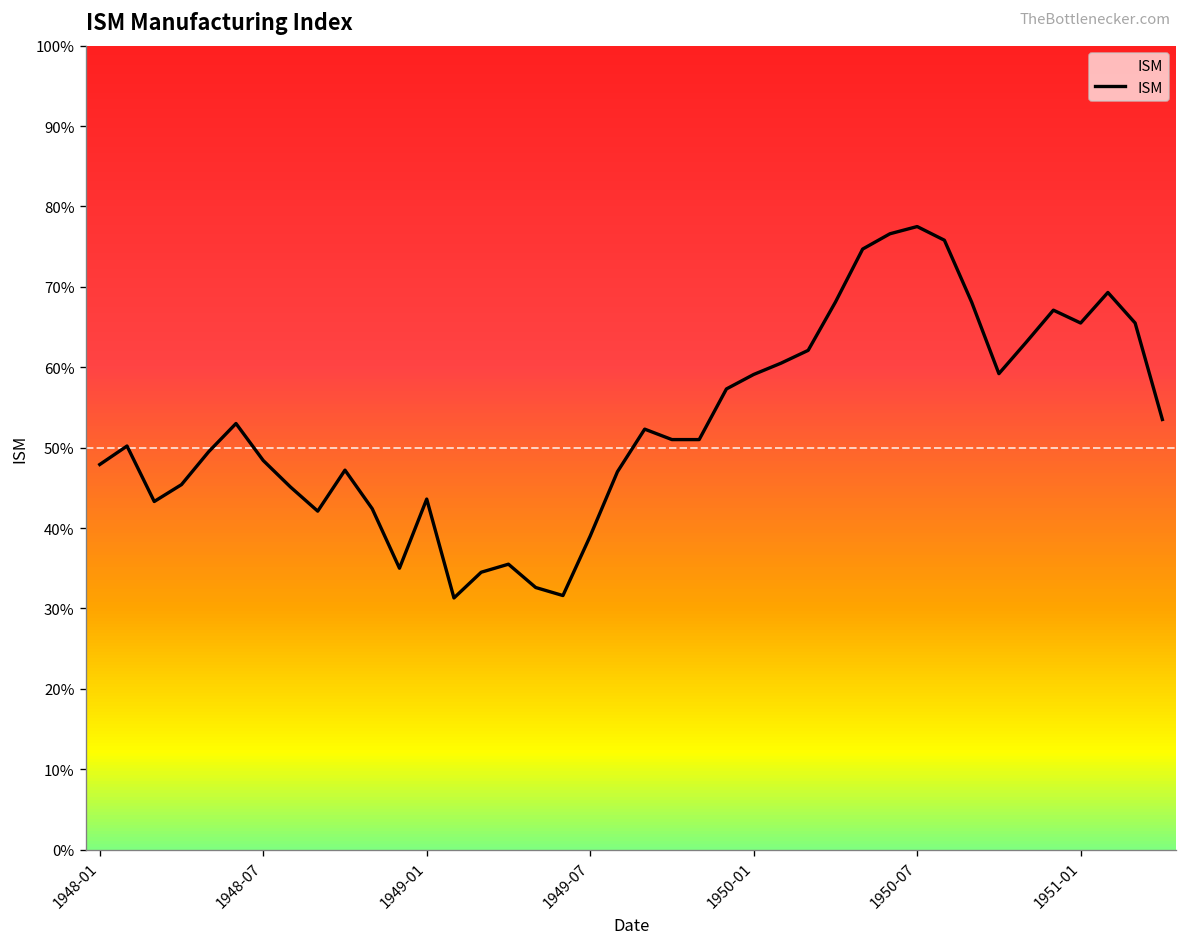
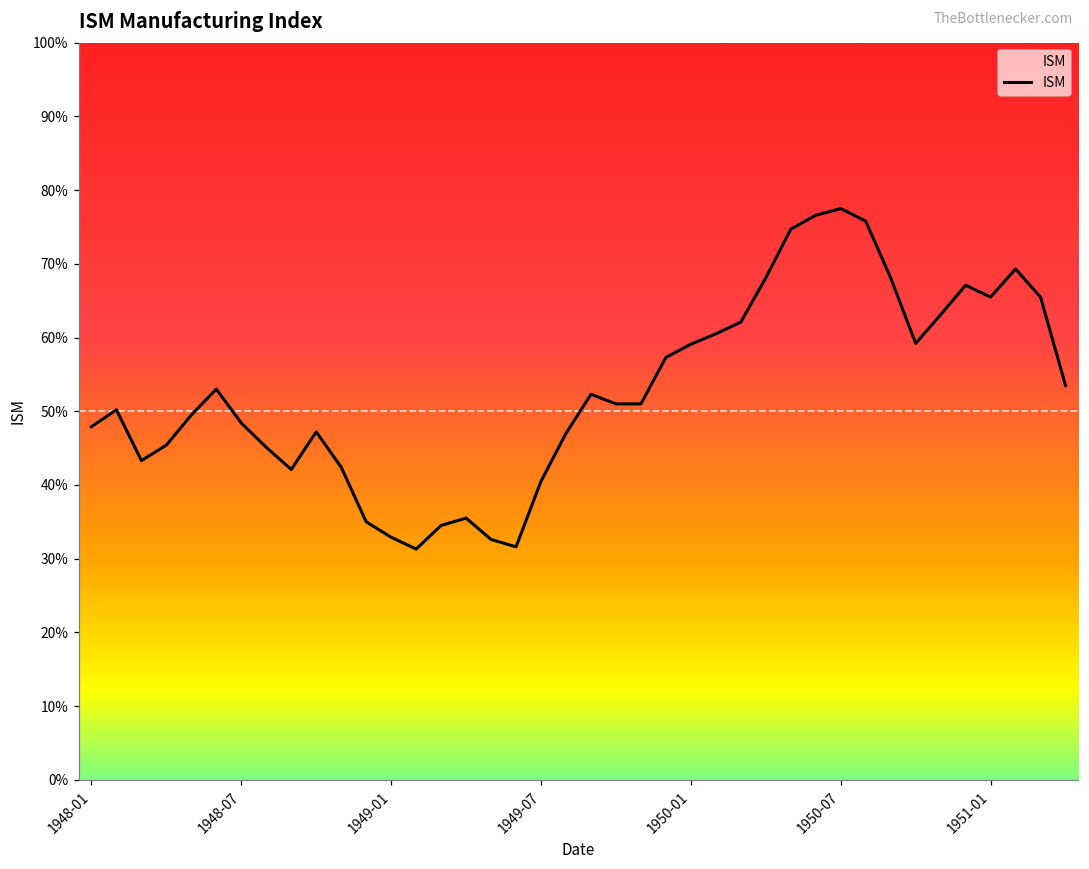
  {
    "1948-01": "48%",
    "1948-07": "48%",
-   "1949-01": "44%",
-   "1949-07": "39%",
+   "1949-01": "33%",
+   "1949-07": "41%",
    "1950-01": "59%",
    "1950-07": "78%",
    "1951-01": "66%"
  }
